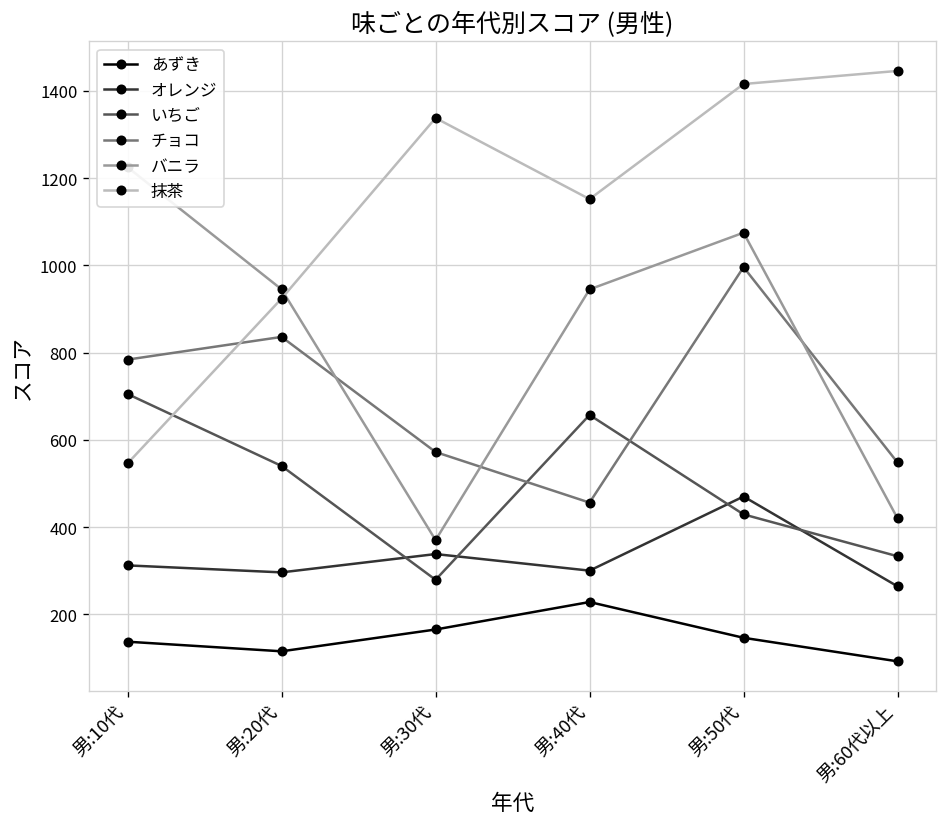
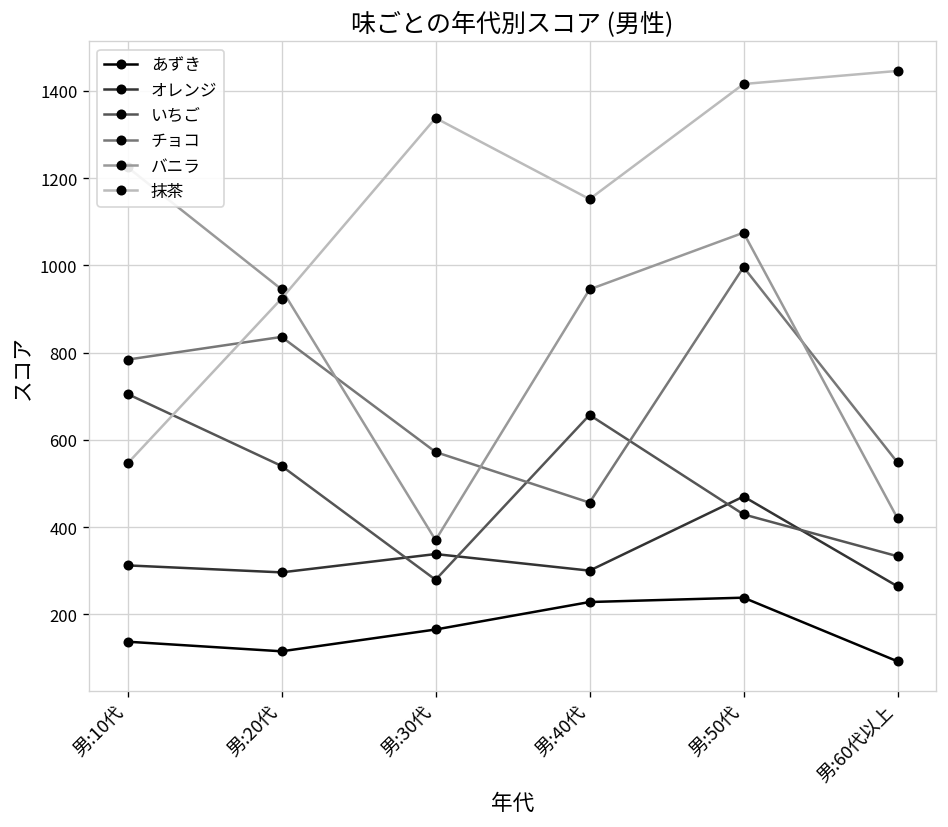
  {
    "あずき": {
      "男:10代": 140,
      "男:20代": 120,
      "男:30代": 170,
      "男:40代": 230,
-     "男:50代": 150,
+     "男:50代": 240,
      "男:60代以上": 90
    }
  }
